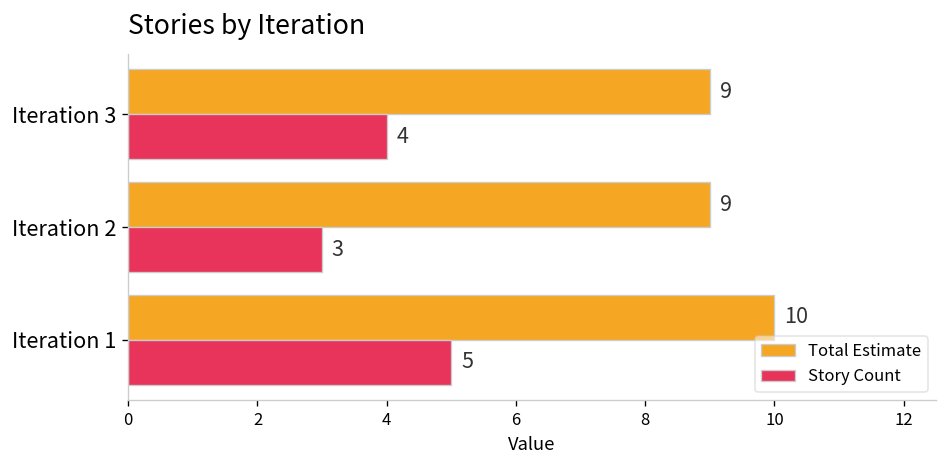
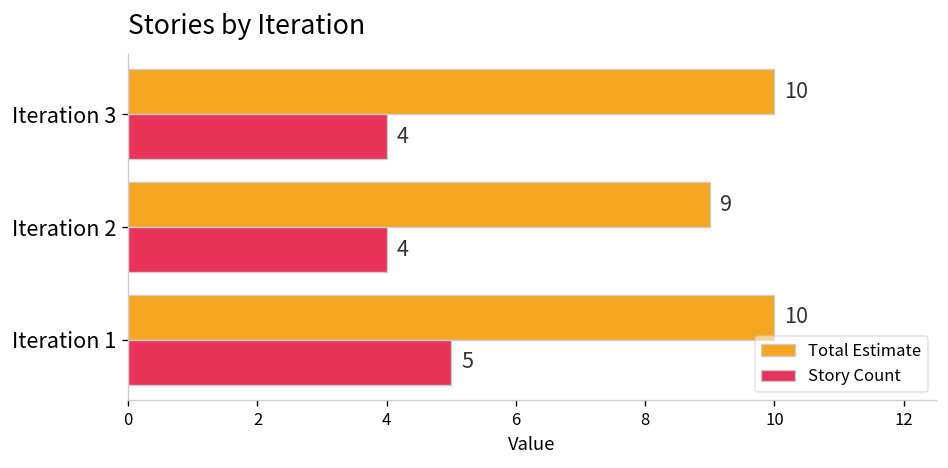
  {
    "Total Estimate": {
-     "Iteration 3": 9,
+     "Iteration 3": 10,
      "Iteration 2": 9,
      "Iteration 1": 10
    },
    "Story Count": {
      "Iteration 3": 4,
-     "Iteration 2": 3,
+     "Iteration 2": 4,
      "Iteration 1": 5
    }
  }
